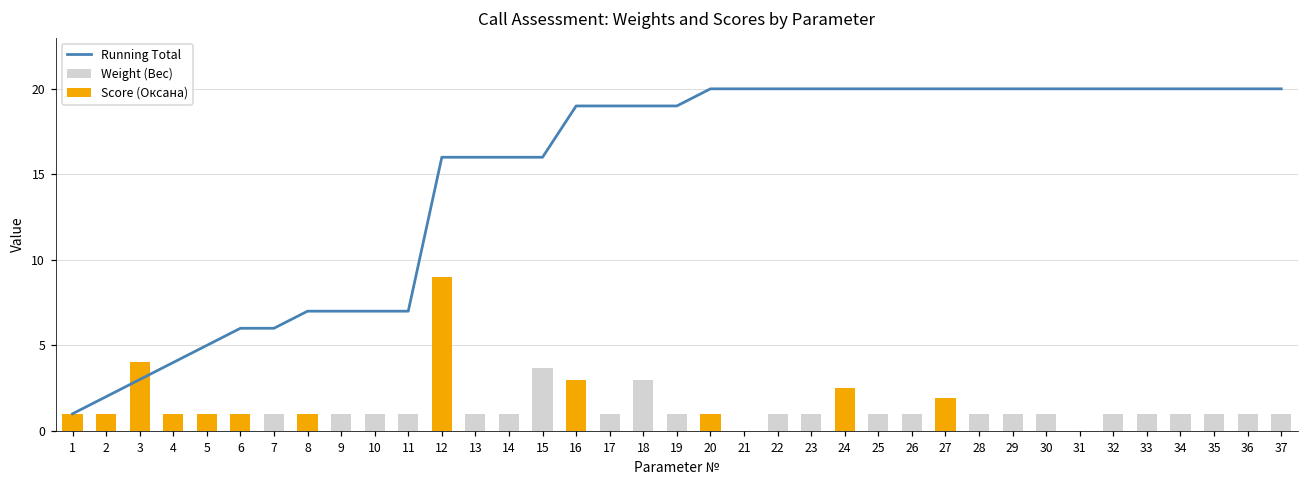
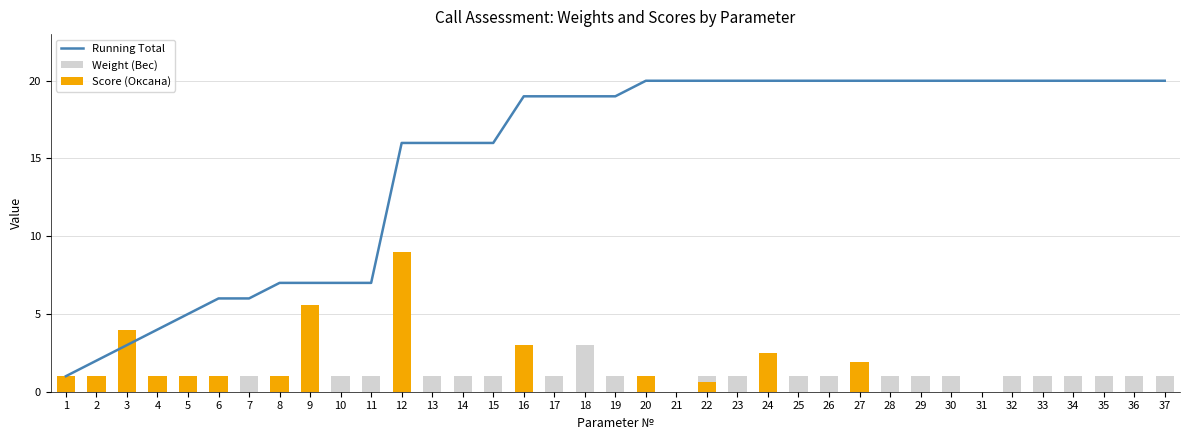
  {
    "Running Total": {
      "1": 1.0,
      "2": 2.0,
      "3": 3.0,
      "4": 4.0,
      "5": 5.0,
      "6": 6.0,
      "7": 6.0,
      "8": 7.0,
      "9": 7.0,
      "10": 7.0,
      "11": 7.0,
      "12": 16.0,
      "13": 16.0,
      "14": 16.0,
      "15": 16.0,
      "16": 19.0,
      "17": 19.0,
      "18": 19.0,
      "19": 19.0,
      "20": 20.0,
      "21": 20.0,
      "22": 20.0,
      "23": 20.0,
      "24": 20.0,
      "25": 20.0,
      "26": 20.0,
      "27": 20.0,
      "28": 20.0,
      "29": 20.0,
      "30": 20.0,
      "31": 20.0,
      "32": 20.0,
      "33": 20.0,
      "34": 20.0,
      "35": 20.0,
      "36": 20.0,
      "37": 20.0
    },
    "Weight (Вес)": {
      "1": 1.0,
      "2": 1.0,
      "4": 1.0,
      "5": 1.0,
      "6": 1.0,
      "7": 1.0,
      "8": 1.0,
      "10": 1.0,
      "11": 1.0,
      "13": 1.0,
      "14": 1.0,
-     "15": 3.7,
+     "15": 1.0,
      "16": 3.0,
      "17": 1.0,
      "18": 3.0,
      "19": 1.0,
      "20": 1.0,
      "21": 0.0,
      "22": 1.0,
      "23": 1.0,
      "25": 1.0,
      "26": 1.0,
      "28": 1.0,
      "29": 1.0,
      "30": 1.0,
      "31": 0.0,
      "32": 1.0,
      "33": 1.0,
      "34": 1.0,
      "35": 1.0,
      "36": 1.0,
      "37": 1.0
    },
    "Score (Оксана)": {
      "1": 1.0,
      "2": 1.0,
      "3": 4.0,
      "4": 1.0,
      "5": 1.0,
      "6": 1.0,
      "7": 0.0,
      "8": 1.0,
-     "9": 0.0,
+     "9": 5.6,
      "10": 0.0,
      "11": 0.0,
      "12": 9.0,
      "13": 0.0,
      "14": 0.0,
      "15": 0.0,
      "16": 3.0,
      "17": 0.0,
      "18": 0.0,
      "19": 0.0,
      "20": 1.0,
      "21": 0.0,
-     "22": 0.0,
+     "22": 0.6,
      "23": 0.0,
      "24": 2.5,
      "25": 0.0,
      "26": 0.0,
      "27": 1.9,
      "28": 0.0,
      "29": 0.0,
      "30": 0.0,
      "31": 0.0,
      "32": 0.0,
      "33": 0.0,
      "34": 0.0,
      "35": 0.0,
      "36": 0.0,
      "37": 0.0
    }
  }
